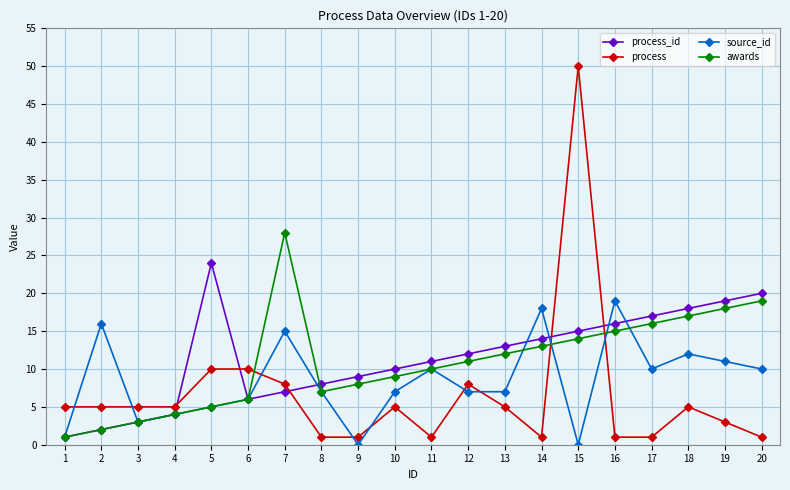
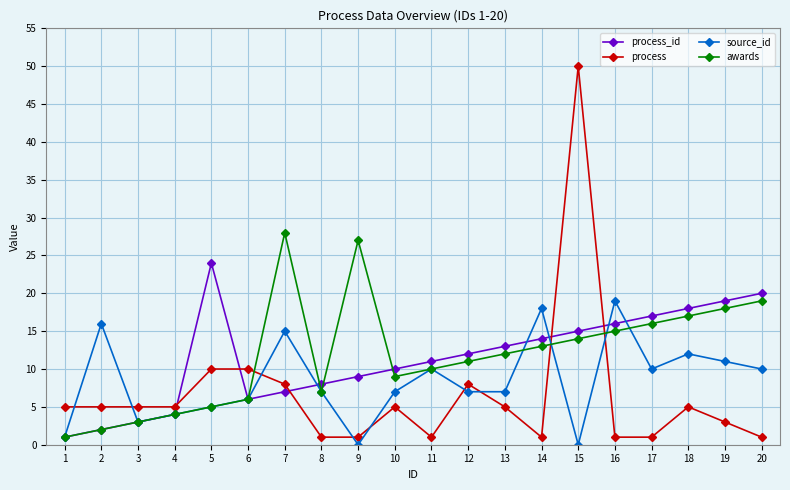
  {
    "process_id": {
      "5": 24,
      "7": 7,
      "8": 8,
      "9": 9,
      "10": 10,
      "11": 11,
      "12": 12,
      "13": 13,
      "14": 14,
      "15": 15,
      "16": 16,
      "17": 17,
      "18": 18,
      "19": 19,
      "20": 20
    },
    "process": {
      "1": 5,
      "2": 5,
      "3": 5,
      "4": 5,
      "5": 10,
      "6": 10,
      "7": 8,
      "8": 1,
      "9": 1,
      "10": 5,
      "11": 1,
      "12": 8,
      "13": 5,
      "14": 1,
      "15": 50,
      "16": 1,
      "17": 1,
      "18": 5,
      "19": 3,
      "20": 1
    },
    "source_id": {
      "2": 16,
      "7": 15,
      "9": 0,
      "10": 7,
      "12": 7,
      "13": 7,
      "14": 18,
      "15": 0,
      "16": 19,
      "17": 10,
      "18": 12,
      "19": 11,
      "20": 10
    },
    "awards": {
      "7": 28,
-     "9": 8,
+     "9": 27,
      "10": 9,
      "12": 11,
      "13": 12,
      "14": 13,
      "15": 14,
      "16": 15,
      "17": 16,
      "18": 17,
      "19": 18,
      "20": 19
    }
  }
